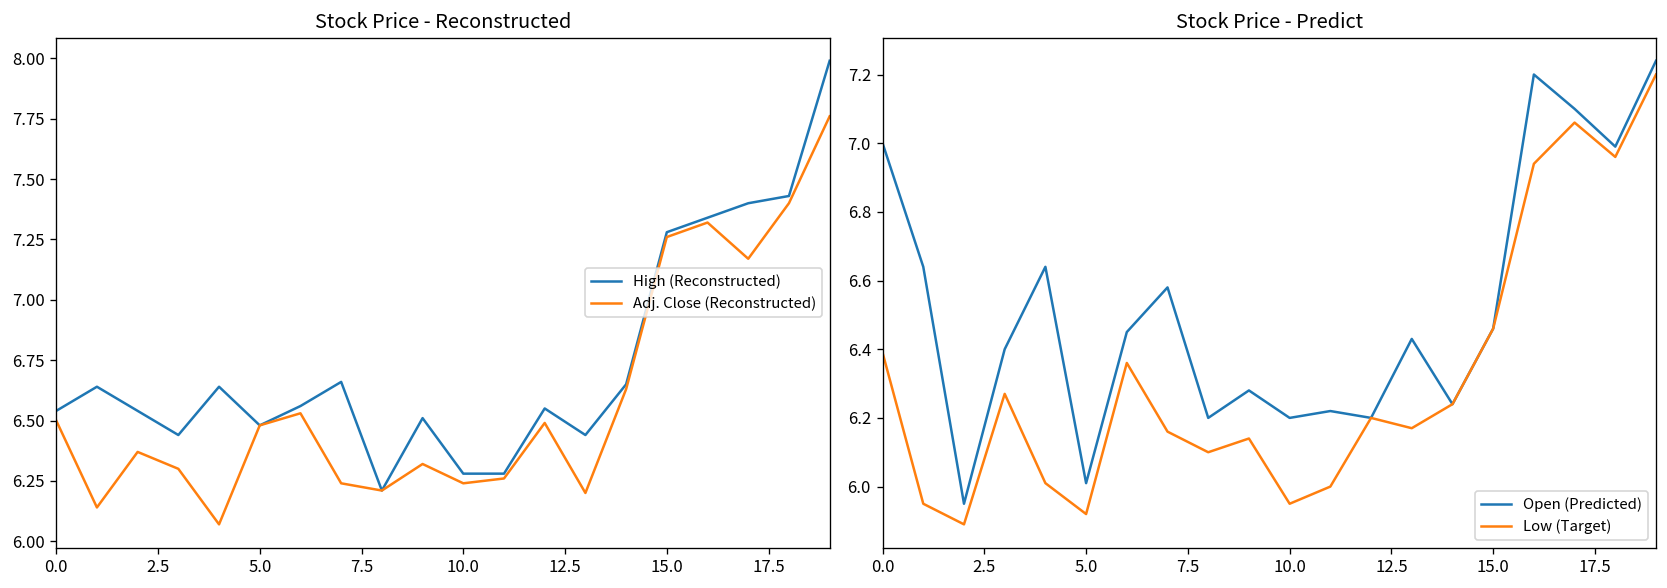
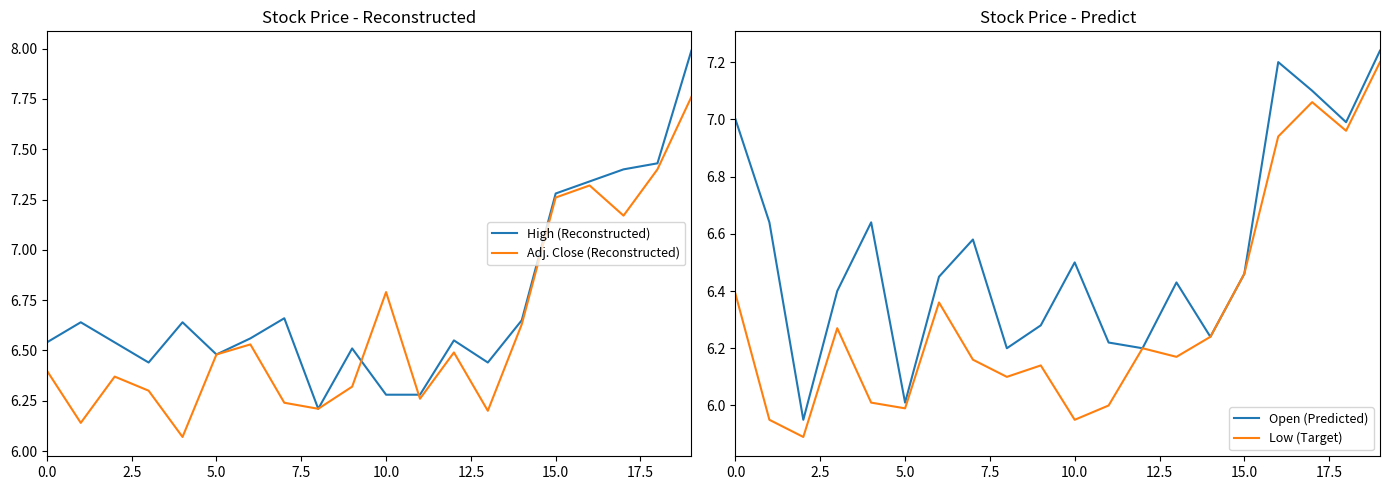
  {
    "Stock Price - Reconstructed": {
      "High (Reconstructed)": {
        "0.0": 6.54,
        "10.0": 6.28,
        "15.0": 7.28
      },
      "Adj. Close (Reconstructed)": {
-       "0.0": 6.5,
-       "10.0": 6.24,
+       "0.0": 6.4,
+       "10.0": 6.79,
        "15.0": 7.26
      }
    },
    "Stock Price - Predict": {
      "Open (Predicted)": {
        "0.0": 7.0,
        "5.0": 6.01,
-       "10.0": 6.2
+       "10.0": 6.5
      },
      "Low (Target)": {
        "0.0": 6.39,
-       "5.0": 5.92,
+       "5.0": 5.99,
        "10.0": 5.95
      }
    }
  }
